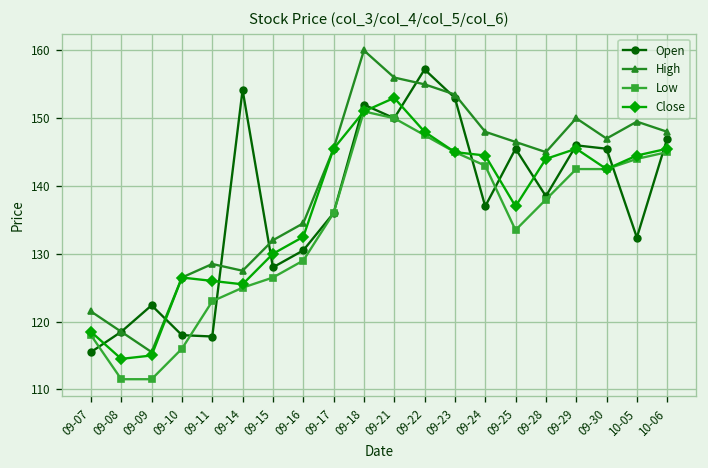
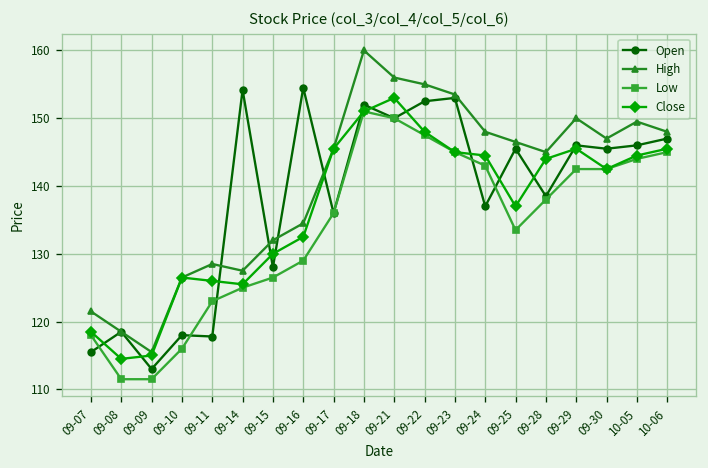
  {
    "Open": {
      "09-07": 116,
-     "09-09": 122,
+     "09-09": 113,
      "09-10": 118,
      "09-11": 118,
      "09-14": 154,
      "09-15": 128,
-     "09-16": 131,
+     "09-16": 155,
      "09-18": 152,
-     "09-22": 157,
+     "09-22": 153,
      "09-23": 153,
      "09-24": 137,
      "09-25": 146,
      "09-28": 139,
      "09-29": 146,
      "09-30": 146,
-     "10-05": 132,
+     "10-05": 146,
      "10-06": 147
    }
  }
